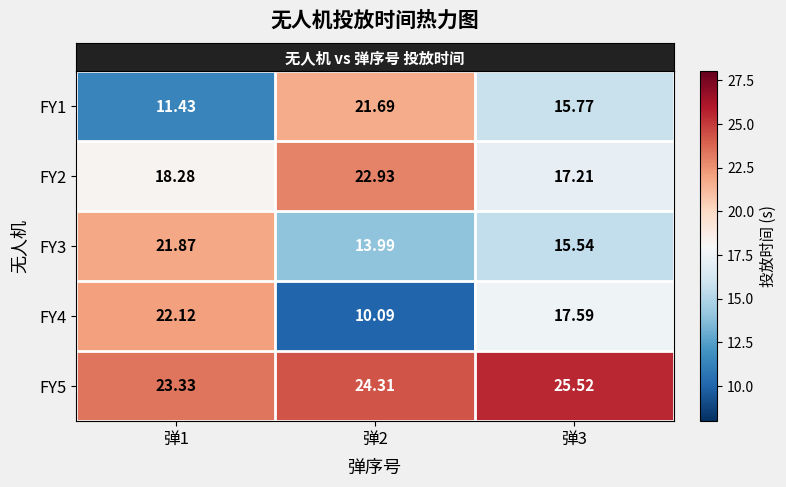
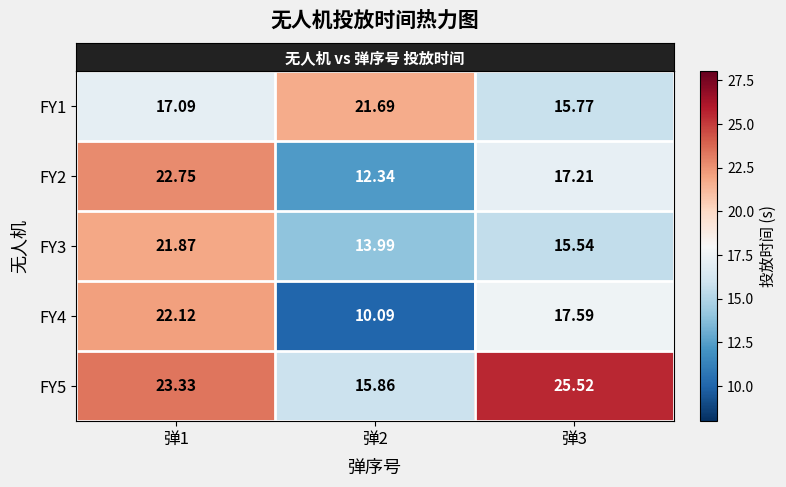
  {
    "FY1": {
-     "弹1": 11.43,
+     "弹1": 17.09,
      "弹2": 21.69,
      "弹3": 15.77
    },
    "FY2": {
-     "弹1": 18.28,
-     "弹2": 22.93,
+     "弹1": 22.75,
+     "弹2": 12.34,
      "弹3": 17.21
    },
    "FY3": {
      "弹1": 21.87,
      "弹2": 13.99,
      "弹3": 15.54
    },
    "FY4": {
      "弹1": 22.12,
      "弹2": 10.09,
      "弹3": 17.59
    },
    "FY5": {
      "弹1": 23.33,
-     "弹2": 24.31,
+     "弹2": 15.86,
      "弹3": 25.52
    }
  }
